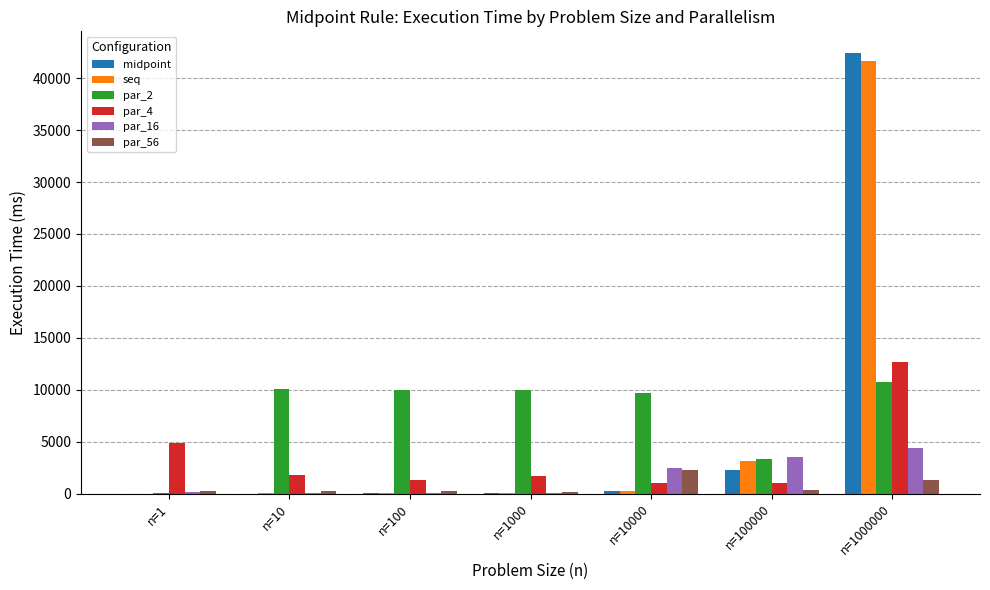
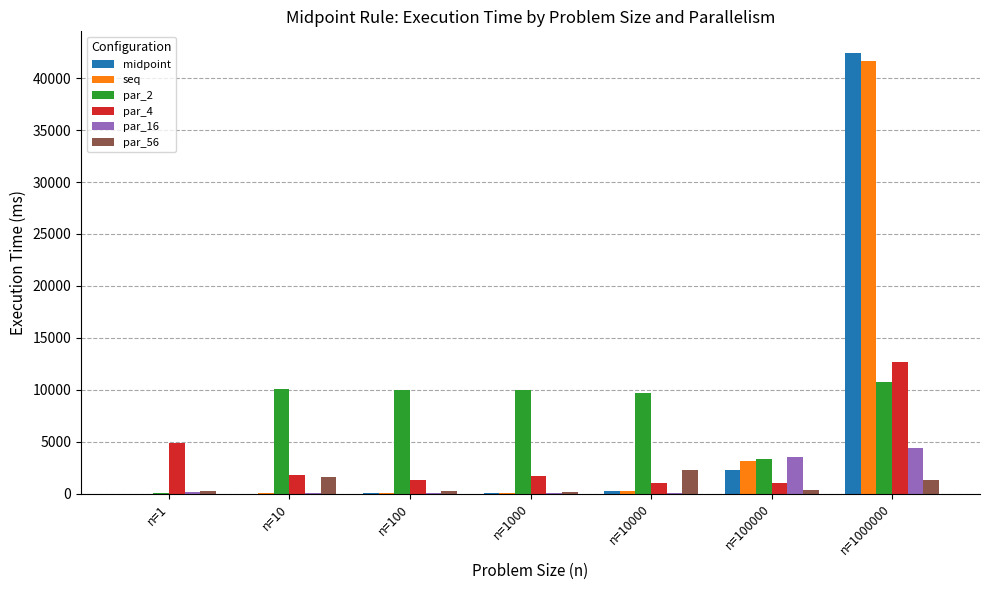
  {
    "midpoint": {
      "n=100000": 2300,
      "n=1000000": 42400
    },
    "seq": {
      "n=100000": 3100,
      "n=1000000": 41700
    },
    "par_2": {
      "n=10": 10000,
      "n=100": 10000,
      "n=1000": 10000,
      "n=10000": 9700,
      "n=100000": 3300,
      "n=1000000": 10700
    },
    "par_4": {
      "n=1": 4800,
      "n=10": 1800,
      "n=100": 1300,
      "n=1000": 1700,
      "n=10000": 1000,
      "n=100000": 1000,
      "n=1000000": 12700
    },
    "par_16": {
-     "n=10000": 2400,
+     "n=10000": 100,
      "n=100000": 3600,
      "n=1000000": 4400
    },
    "par_56": {
      "n=1": 300,
-     "n=10": 200,
+     "n=10": 1600,
      "n=10000": 2300,
      "n=100000": 300,
      "n=1000000": 1300
    }
  }
